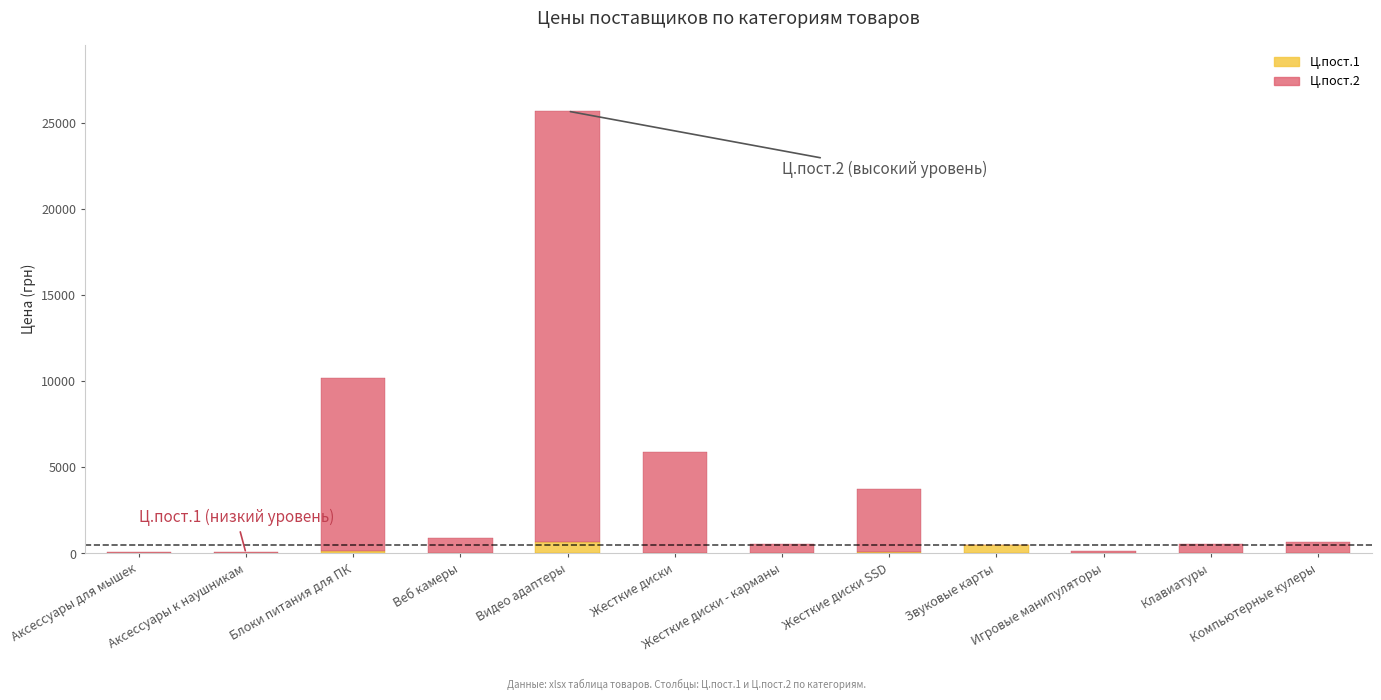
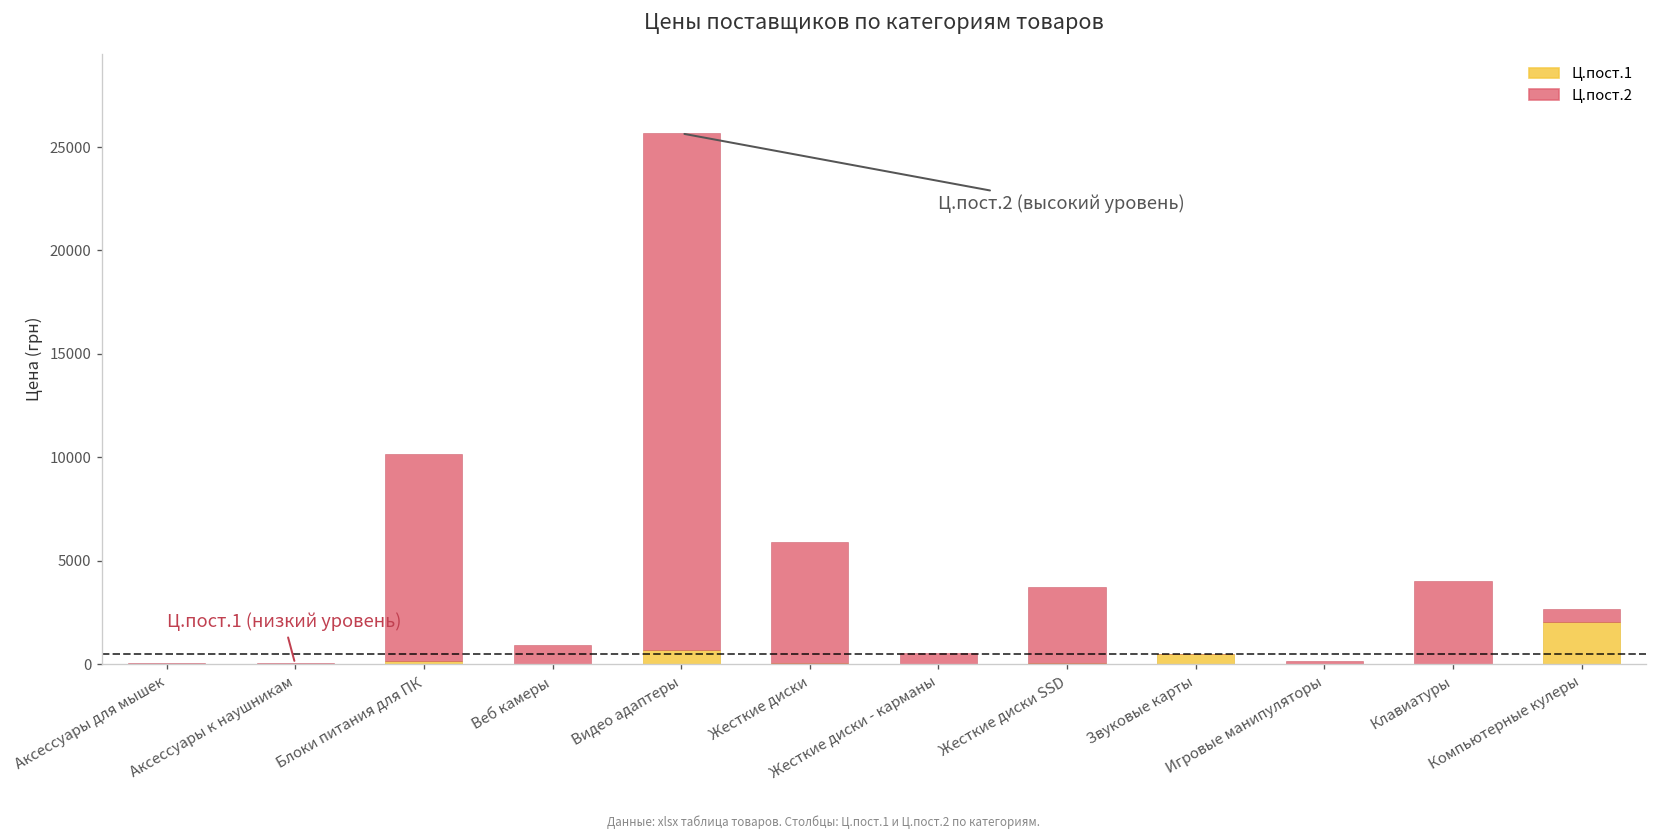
  {
    "Ц.пост.1": {
      "Видео адаптеры": 700,
      "Звуковые карты": 500,
-     "Компьютерные кулеры": 0
+     "Компьютерные кулеры": 2000
    },
    "Ц.пост.2": {
      "Блоки питания для ПК": 10000,
      "Веб камеры": 900,
      "Жесткие диски": 5900,
      "Жесткие диски - карманы": 500,
      "Жесткие диски SSD": 3700,
-     "Клавиатуры": 600,
+     "Клавиатуры": 4000,
      "Компьютерные кулеры": 600
    }
  }
